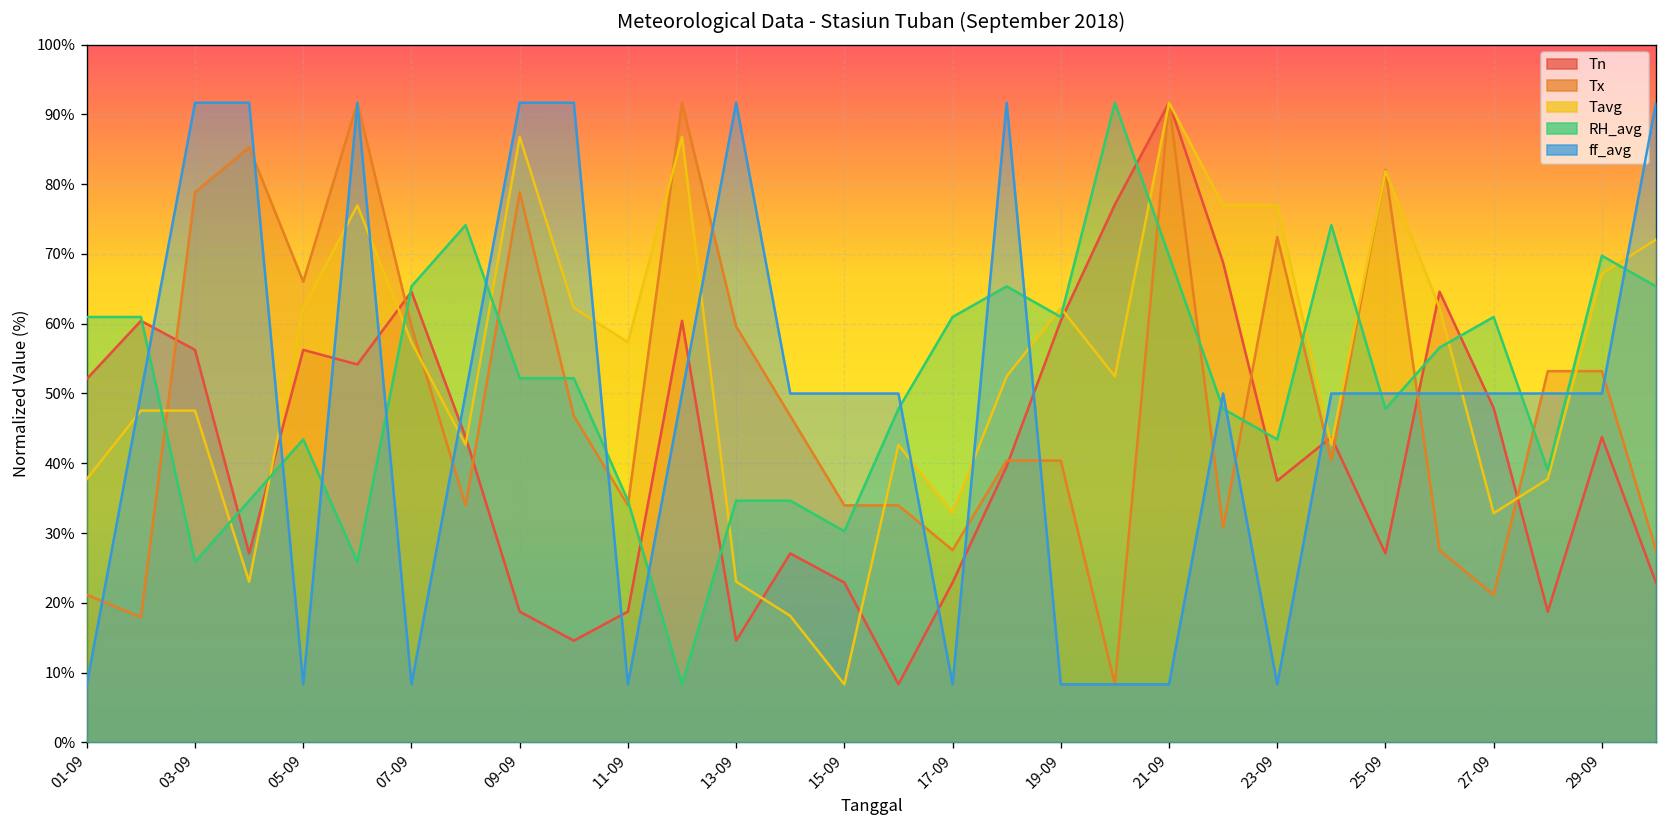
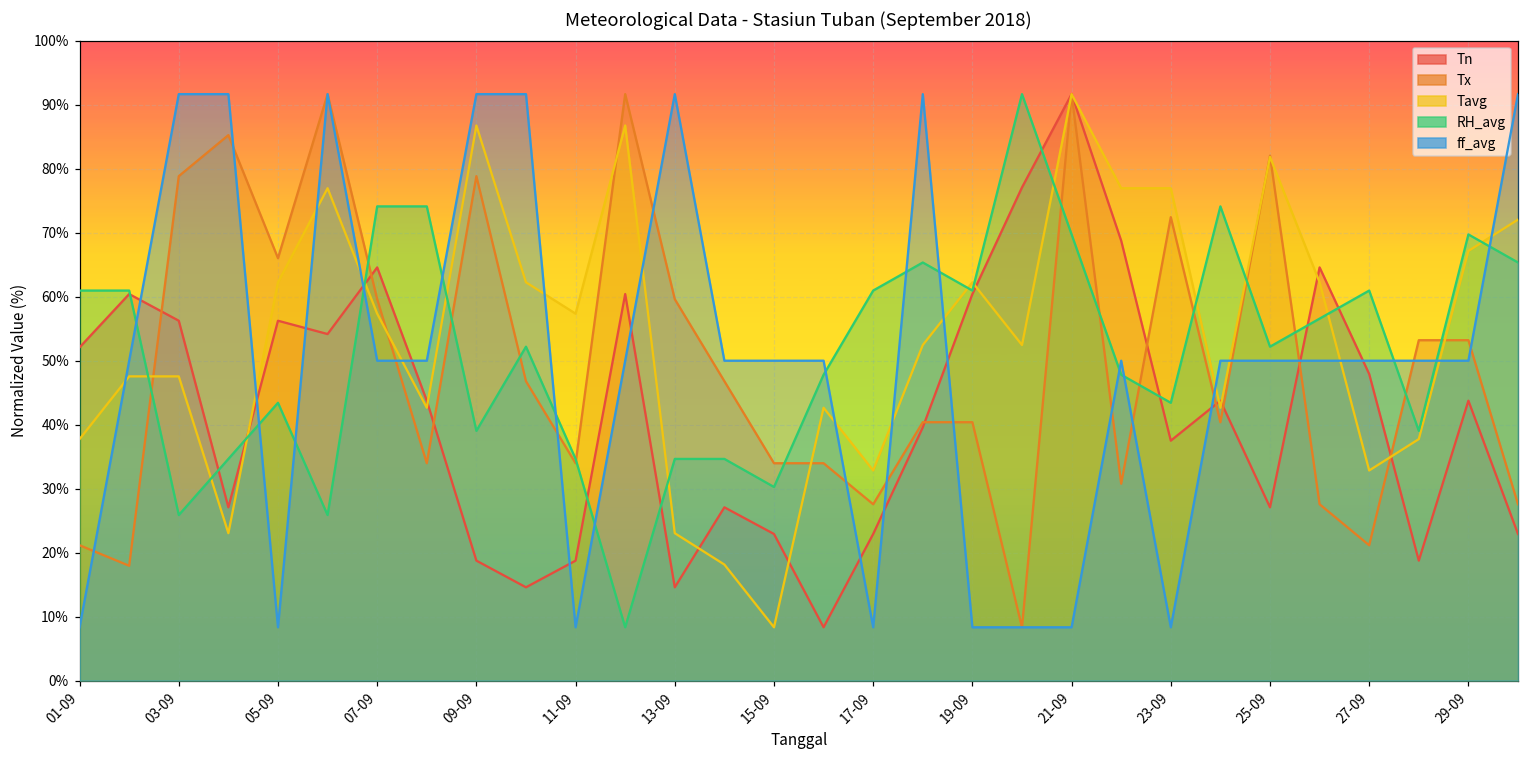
  {
    "RH_avg": {
      "01-09": "61%",
      "03-09": "26%",
      "05-09": "43%",
-     "07-09": "65%",
-     "09-09": "52%",
+     "07-09": "74%",
+     "09-09": "39%",
      "11-09": "35%",
      "13-09": "35%",
      "15-09": "30%",
      "17-09": "61%",
      "19-09": "61%",
      "21-09": "70%",
      "23-09": "43%",
-     "25-09": "48%",
+     "25-09": "52%",
      "27-09": "61%",
      "29-09": "70%"
    },
    "ff_avg": {
      "01-09": "8%",
      "03-09": "92%",
      "05-09": "8%",
-     "07-09": "8%",
+     "07-09": "50%",
      "09-09": "92%",
      "11-09": "8%",
      "13-09": "92%",
      "15-09": "50%",
      "17-09": "8%",
      "19-09": "8%",
      "21-09": "8%",
      "23-09": "8%",
      "25-09": "50%",
      "27-09": "50%",
      "29-09": "50%"
    }
  }
